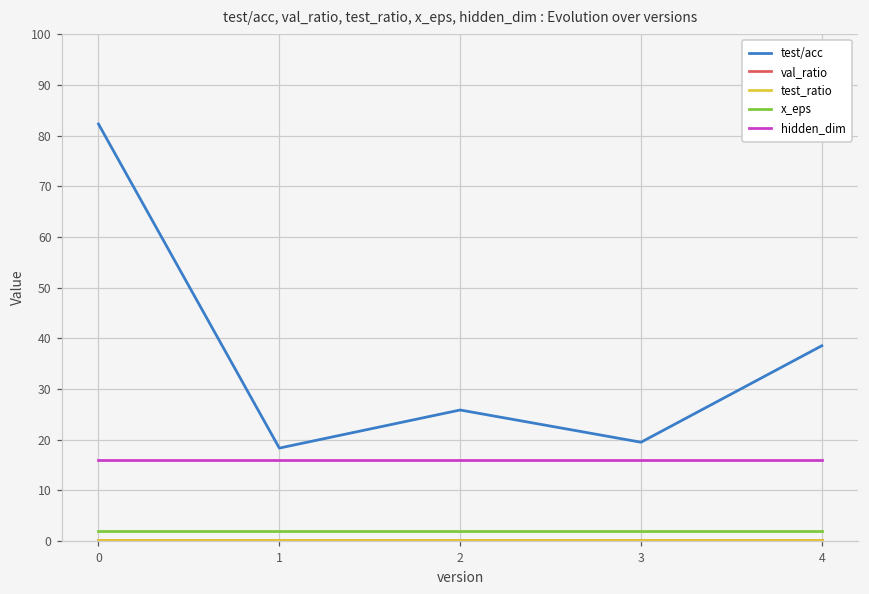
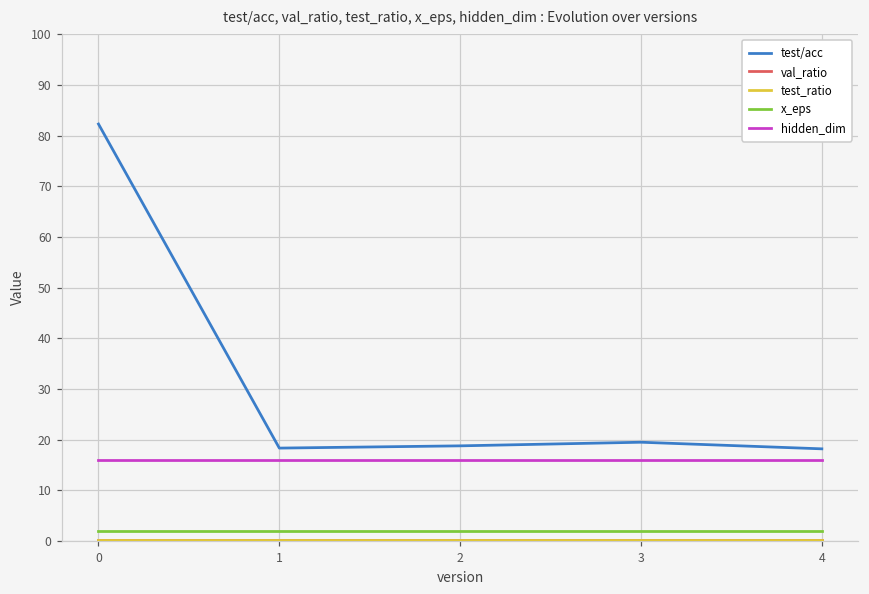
  {
    "test/acc": {
      "0": 82,
      "1": 18,
-     "2": 26,
+     "2": 19,
      "3": 19,
-     "4": 39
+     "4": 18
    },
    "test_ratio": {
      "0": 0,
      "1": 0,
      "2": 0,
      "3": 0,
      "4": 0
    },
    "x_eps": {
      "0": 2,
      "1": 2,
      "2": 2,
      "3": 2,
      "4": 2
    },
    "hidden_dim": {
      "0": 16,
      "1": 16,
      "2": 16,
      "3": 16,
      "4": 16
    }
  }
